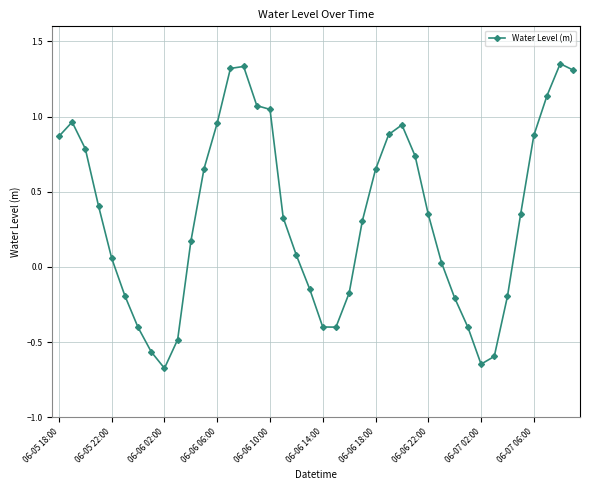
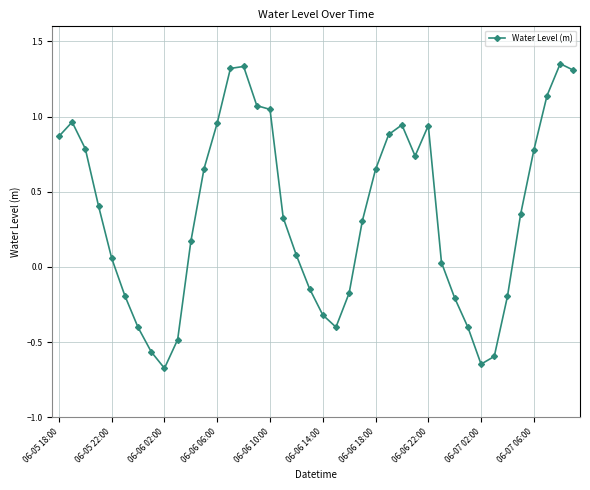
  {
    "06-05 18:00": 0.87,
    "06-05 22:00": 0.06,
    "06-06 02:00": -0.67,
    "06-06 06:00": 0.96,
    "06-06 10:00": 1.05,
-   "06-06 14:00": -0.40,
+   "06-06 14:00": -0.32,
    "06-06 18:00": 0.65,
-   "06-06 22:00": 0.35,
+   "06-06 22:00": 0.94,
    "06-07 02:00": -0.65,
-   "06-07 06:00": 0.87
+   "06-07 06:00": 0.78
  }
